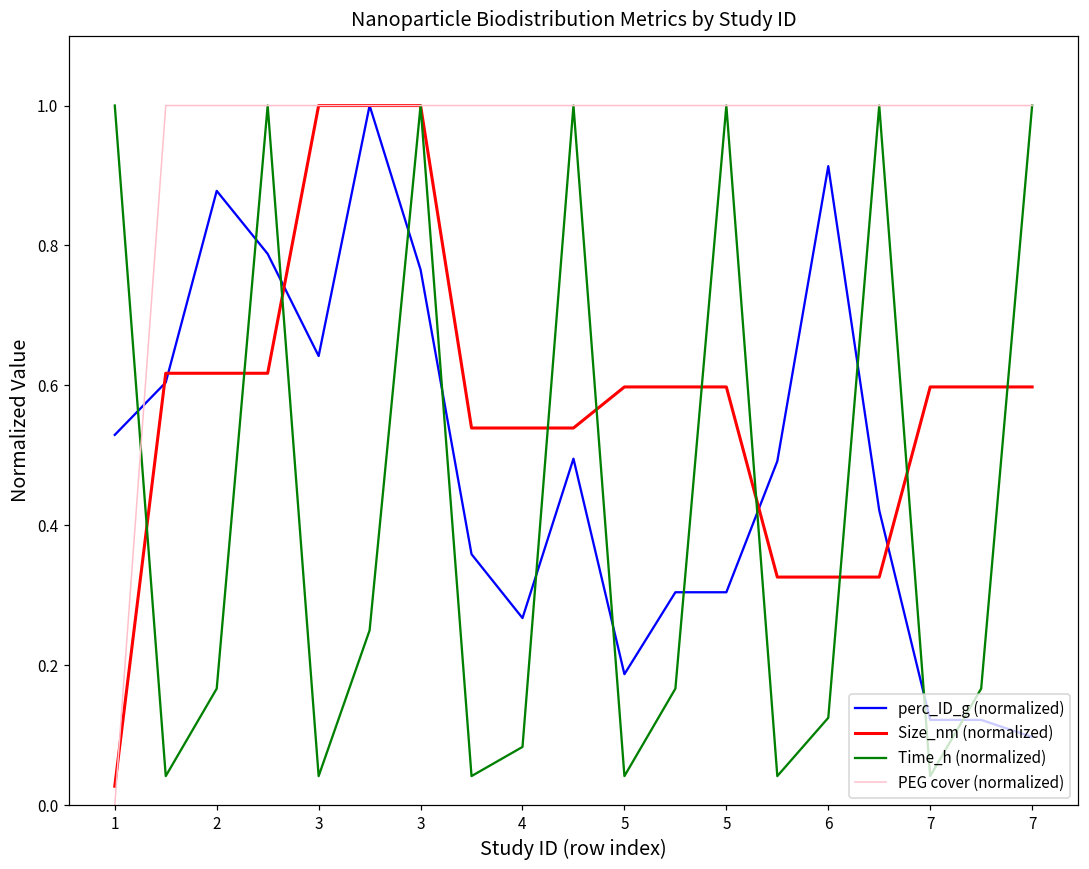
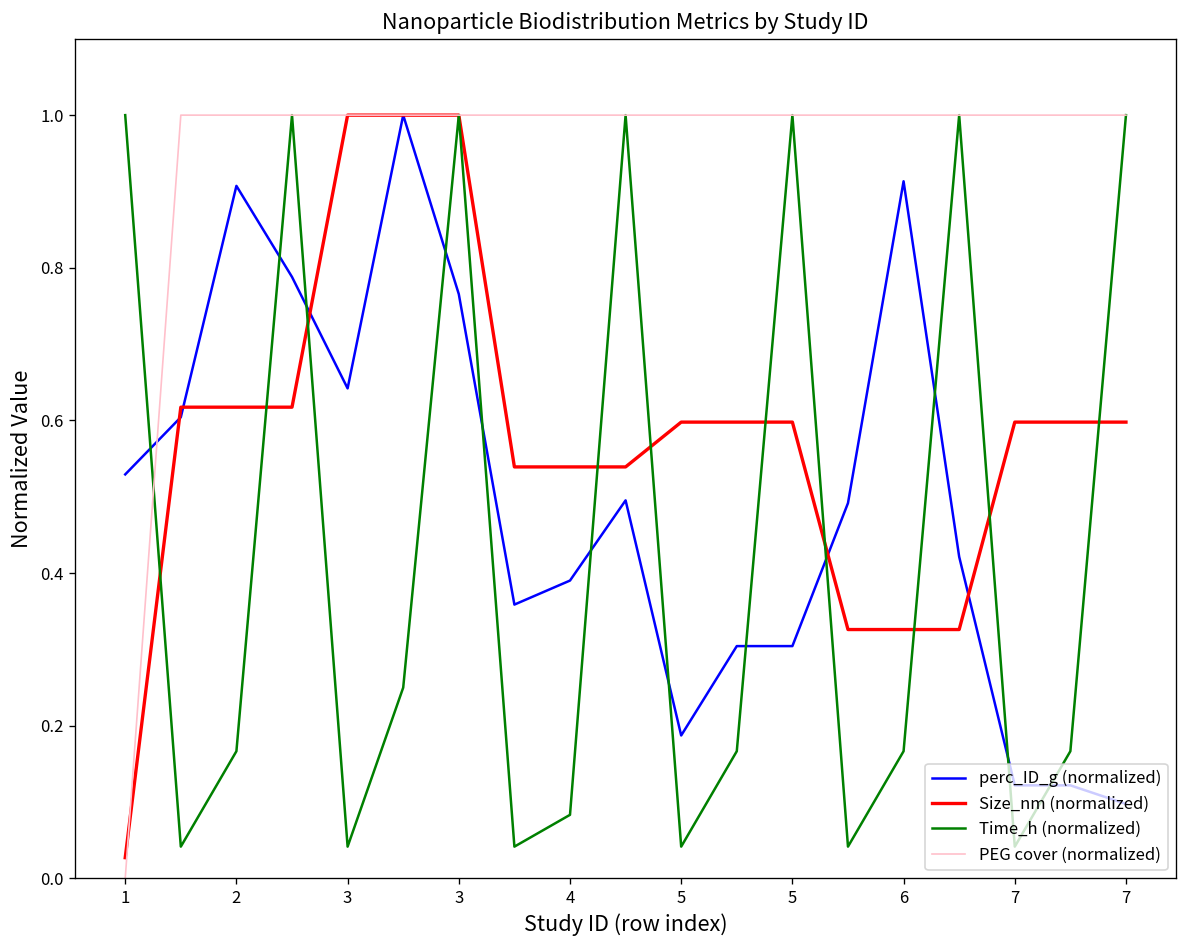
  {
    "perc_ID_g (normalized)": {
-     "2": 0.88,
-     "4": 0.27,
+     "2": 0.91,
+     "4": 0.39,
      "6": 0.91
    },
    "Size_nm (normalized)": {
      "2": 0.62,
      "4": 0.54,
      "6": 0.33
    },
    "Time_h (normalized)": {
      "2": 0.17,
      "4": 0.08,
-     "6": 0.13
+     "6": 0.17
    },
    "PEG cover (normalized)": {
      "2": 1.00,
      "4": 1.00,
      "6": 1.00
    }
  }
